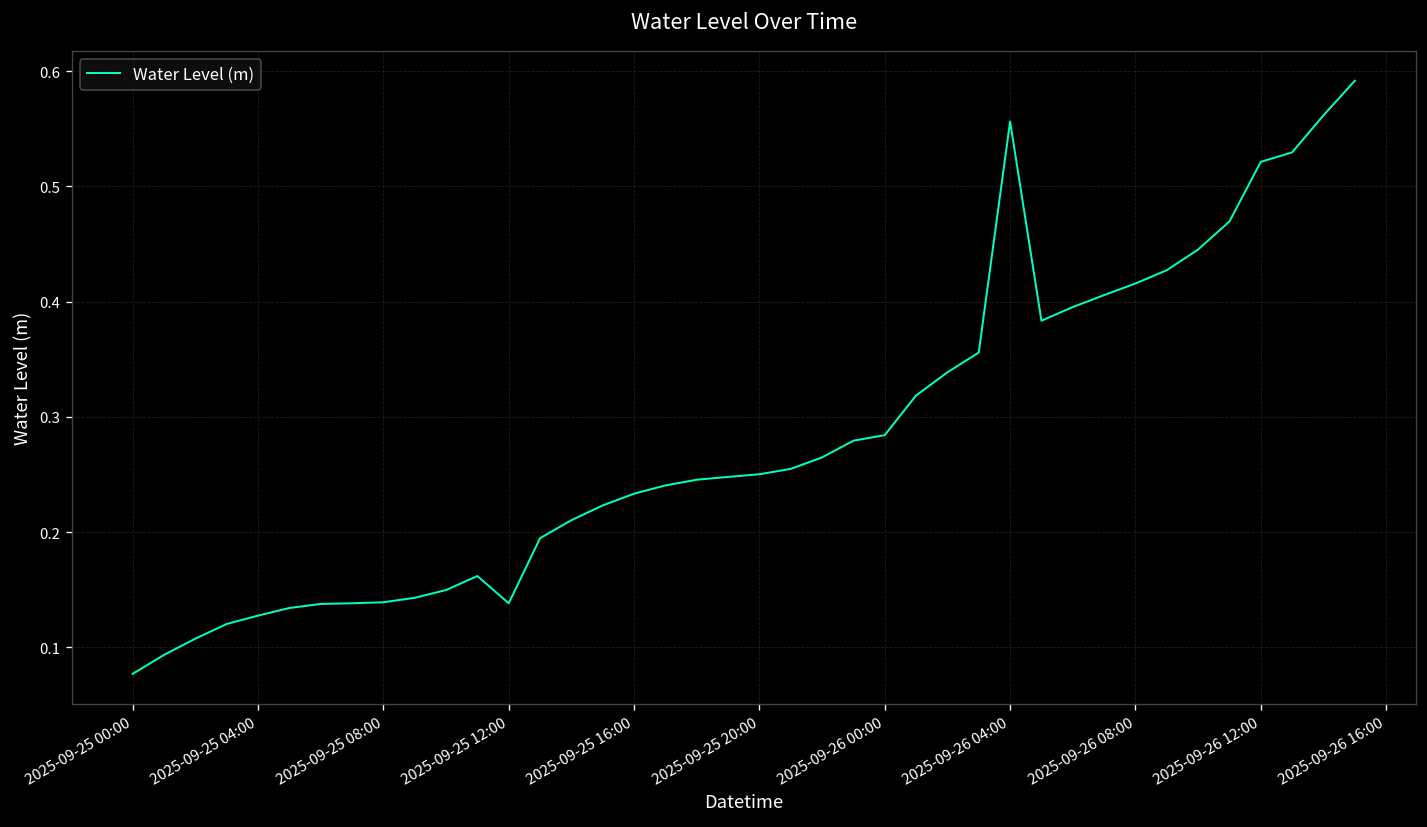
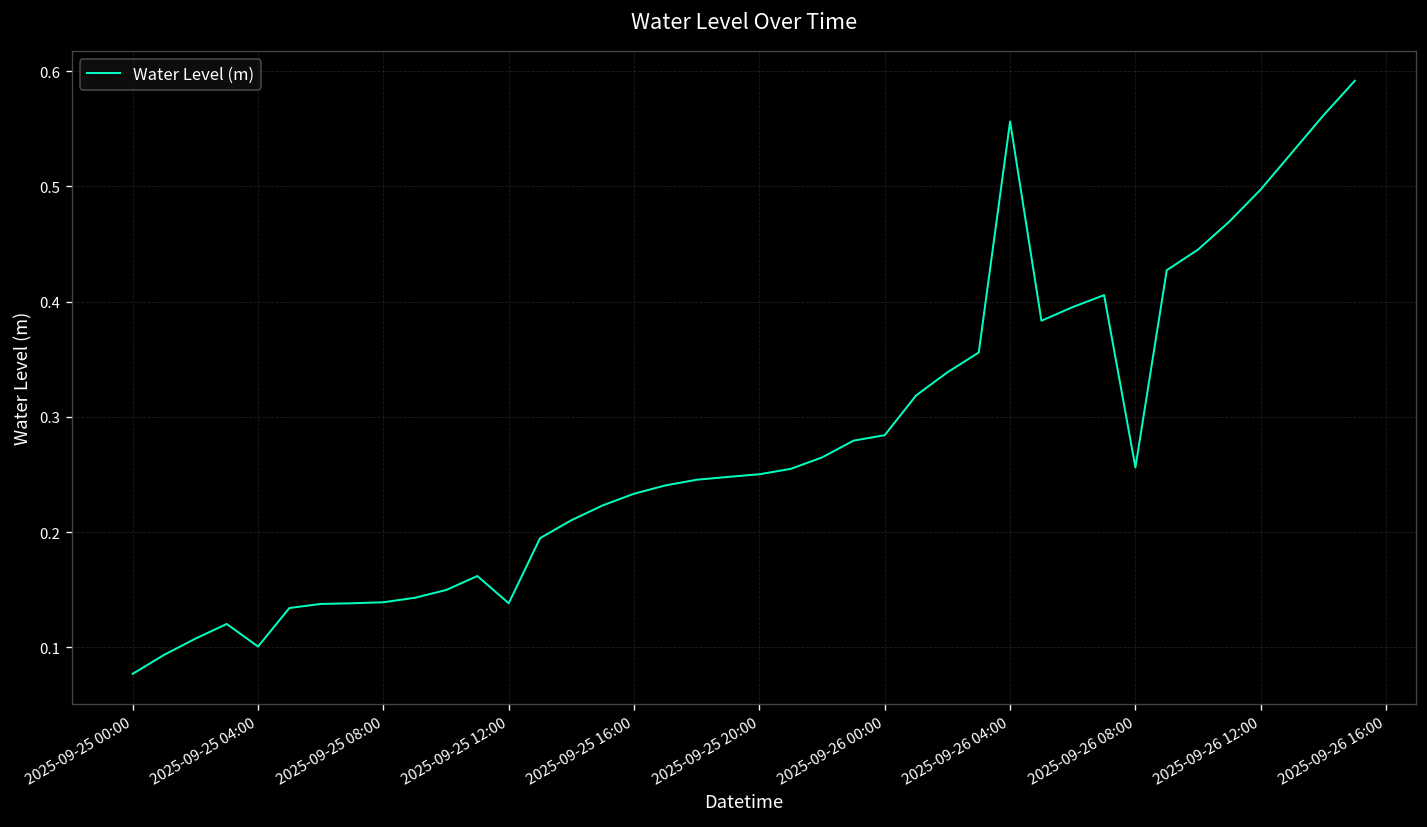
  {
    "2025-09-25 00:00": 0.08,
-   "2025-09-25 04:00": 0.13,
+   "2025-09-25 04:00": 0.10,
    "2025-09-25 08:00": 0.14,
    "2025-09-25 12:00": 0.14,
    "2025-09-25 16:00": 0.23,
    "2025-09-25 20:00": 0.25,
    "2025-09-26 00:00": 0.28,
    "2025-09-26 04:00": 0.56,
-   "2025-09-26 08:00": 0.42,
-   "2025-09-26 12:00": 0.52
+   "2025-09-26 08:00": 0.26,
+   "2025-09-26 12:00": 0.50
  }
